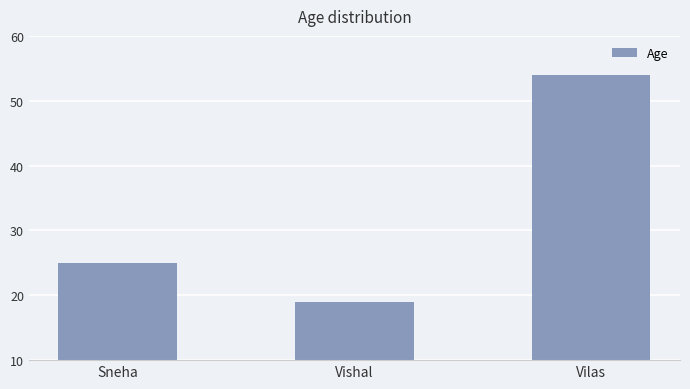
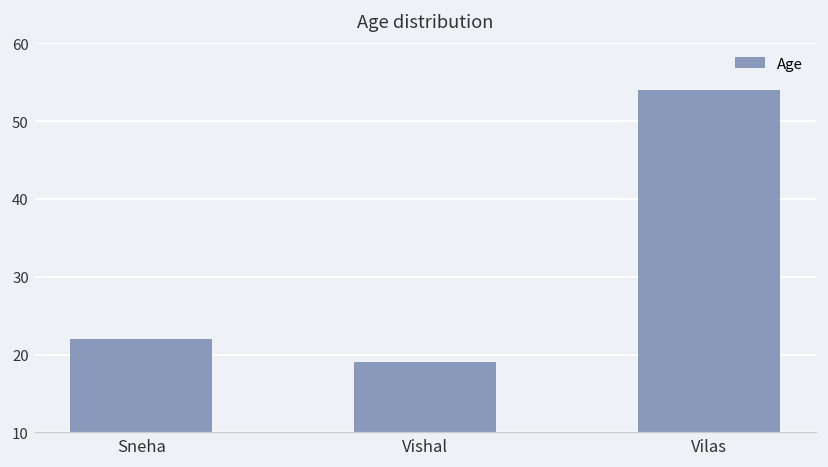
  {
-   "Sneha": 25,
+   "Sneha": 22,
    "Vishal": 19,
    "Vilas": 54
  }
